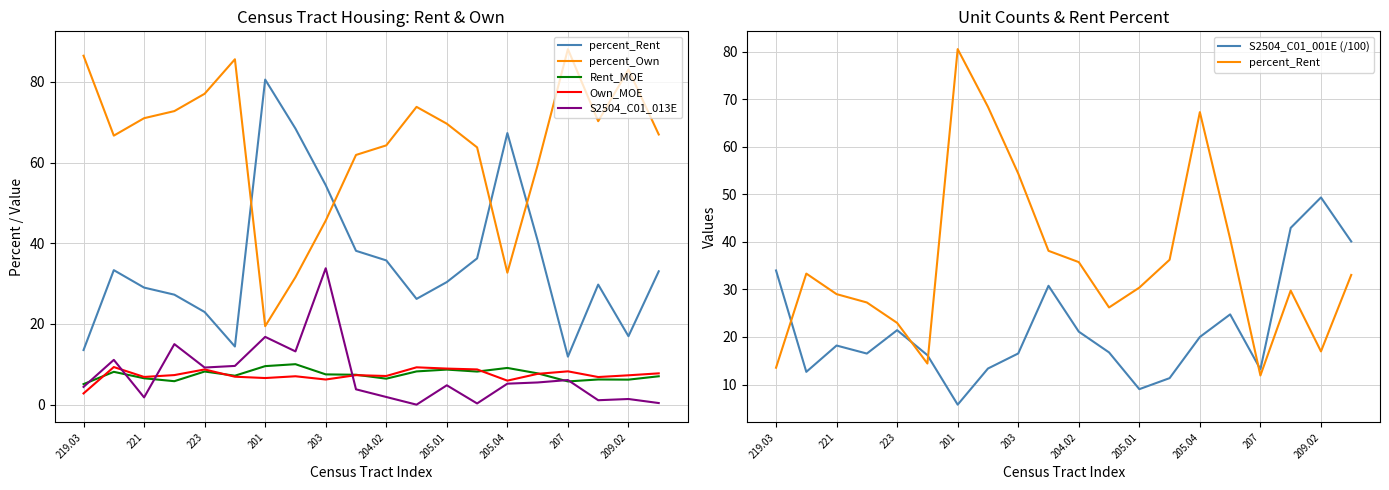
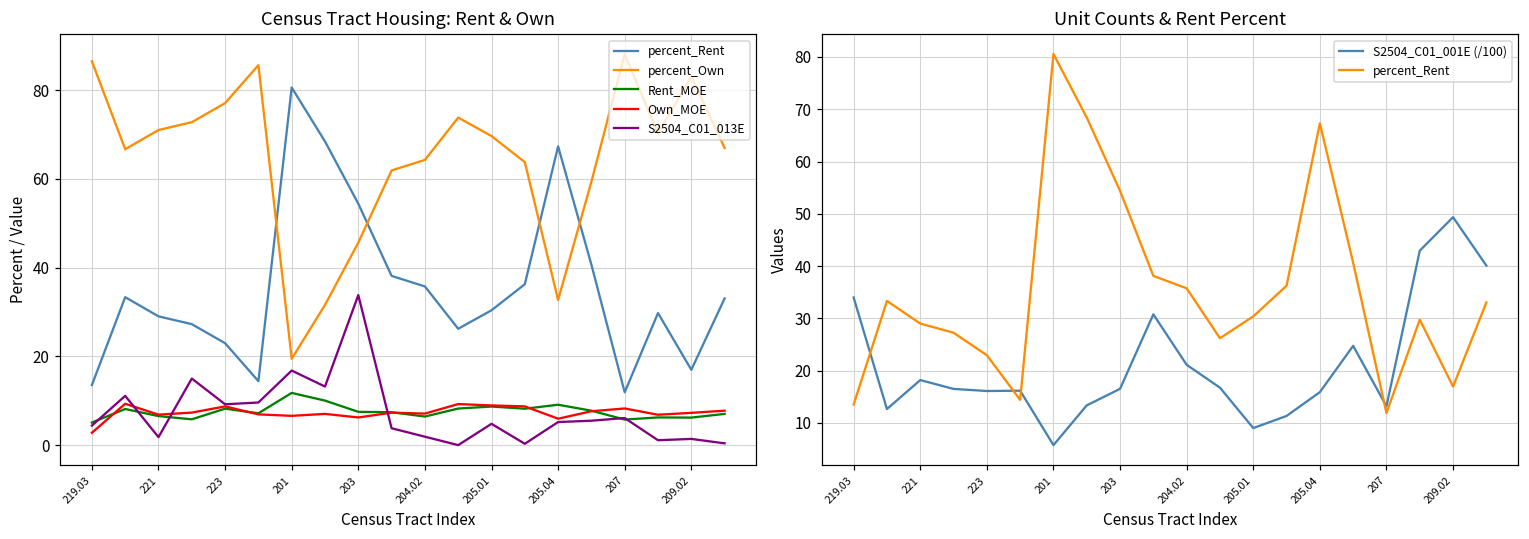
  {
    "Census Tract Housing: Rent & Own": {
      "percent_Own": {
        "219.03": 86,
        "221": 71,
        "223": 77,
        "201": 19,
        "203": 46,
        "204.02": 64,
        "205.01": 70,
        "205.04": 33
      },
      "Rent_MOE": {
        "219.03": 5,
-       "201": 10,
+       "201": 12,
        "203": 8,
        "204.02": 6,
        "205.04": 9,
        "209.02": 6
      },
      "Own_MOE": {
        "219.03": 3,
        "201": 7,
        "203": 6,
        "204.02": 7,
        "205.04": 6,
        "207": 8,
        "209.02": 7
      },
      "S2504_C01_013E": {
        "219.03": 4,
        "221": 2,
        "201": 17,
        "203": 34,
        "204.02": 2,
        "205.01": 5,
        "205.04": 5,
        "209.02": 1
      }
    },
    "Unit Counts & Rent Percent": {
      "S2504_C01_001E (/100)": {
        "219.03": 34,
        "221": 18,
-       "223": 21,
+       "223": 16,
        "201": 6,
        "203": 17,
        "204.02": 21,
        "205.01": 9,
-       "205.04": 20,
+       "205.04": 16,
        "207": 13,
        "209.02": 49
      },
      "percent_Rent": {
        "219.03": 14,
        "221": 29,
        "223": 23,
        "201": 81,
        "203": 54,
        "204.02": 36,
        "205.01": 30,
        "205.04": 67,
        "207": 12,
        "209.02": 17
      }
    }
  }
